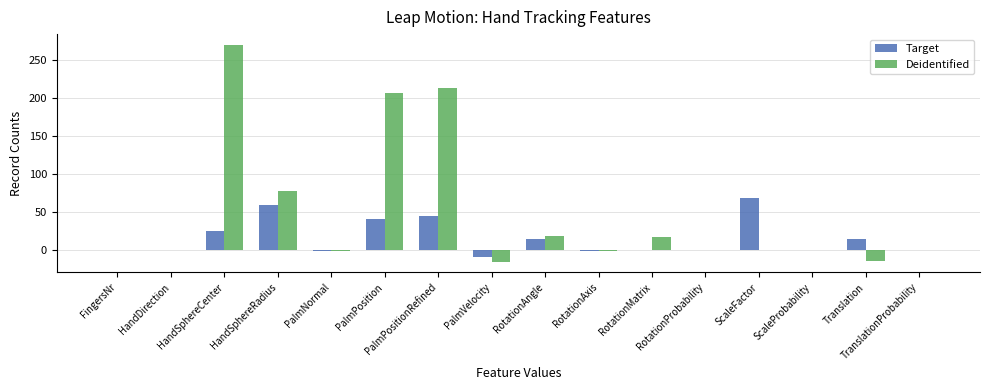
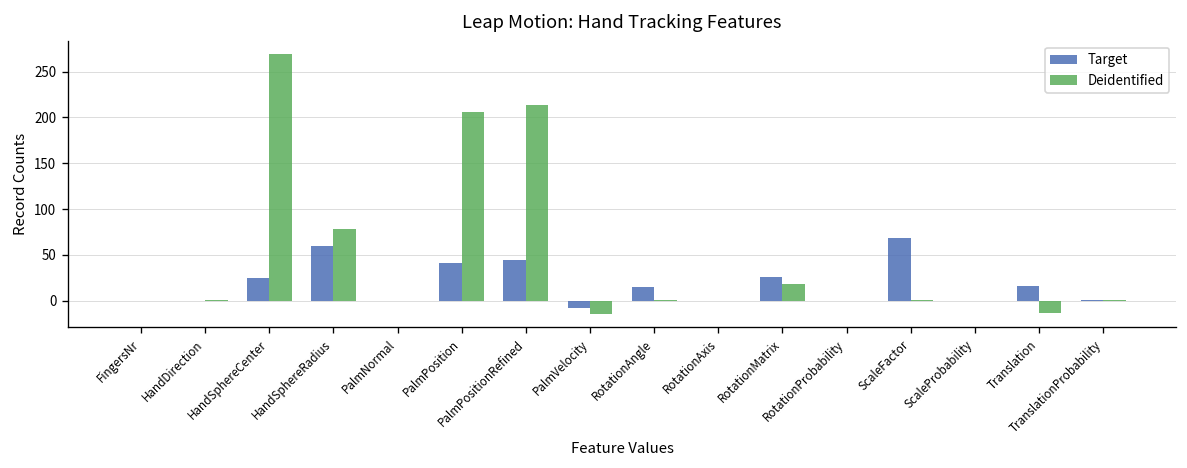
  {
    "Target": {
      "FingersNr": 0,
      "HandSphereCenter": 30,
      "HandSphereRadius": 60,
      "PalmPosition": 40,
      "PalmPositionRefined": 40,
      "PalmVelocity": -10,
      "RotationAngle": 20,
-     "RotationMatrix": 0,
+     "RotationMatrix": 30,
      "ScaleFactor": 70,
      "Translation": 20
    },
    "Deidentified": {
      "FingersNr": 0,
      "HandSphereCenter": 270,
      "HandSphereRadius": 80,
      "PalmPosition": 210,
      "PalmPositionRefined": 210,
      "PalmVelocity": -10,
-     "RotationAngle": 20,
+     "RotationAngle": 0,
      "RotationMatrix": 20,
      "Translation": -10
    }
  }
